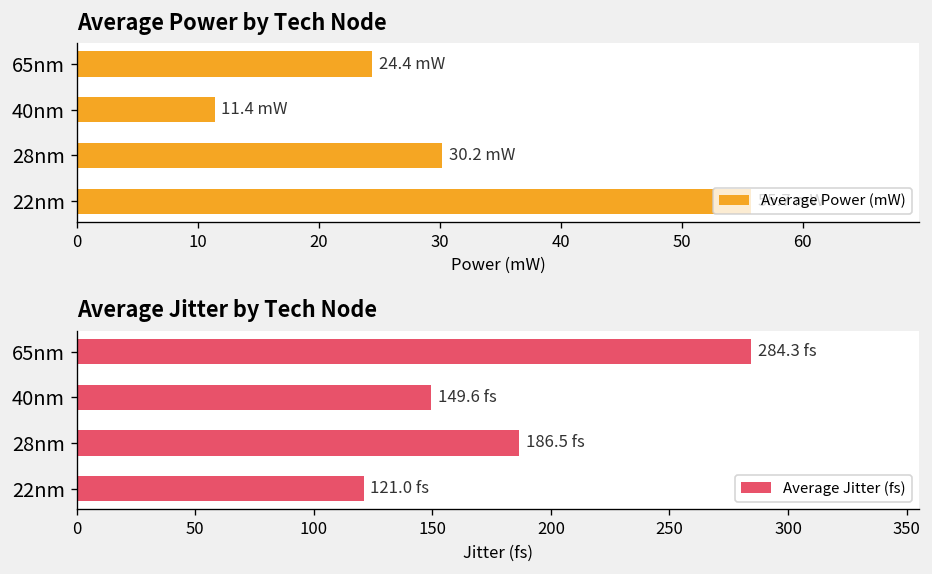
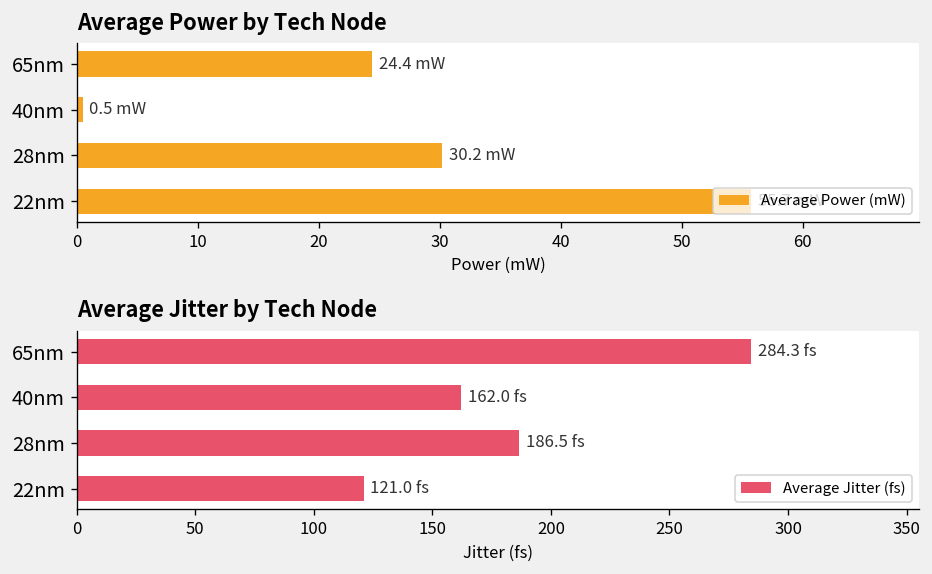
  {
    "Average Power by Tech Node": {
      "65nm": 24.4,
-     "40nm": 11.4,
+     "40nm": 0.5,
      "28nm": 30.2
    },
    "Average Jitter by Tech Node": {
      "65nm": 284.3,
-     "40nm": 149.6,
+     "40nm": 162.0,
      "28nm": 186.5,
      "22nm": 121.0
    }
  }
